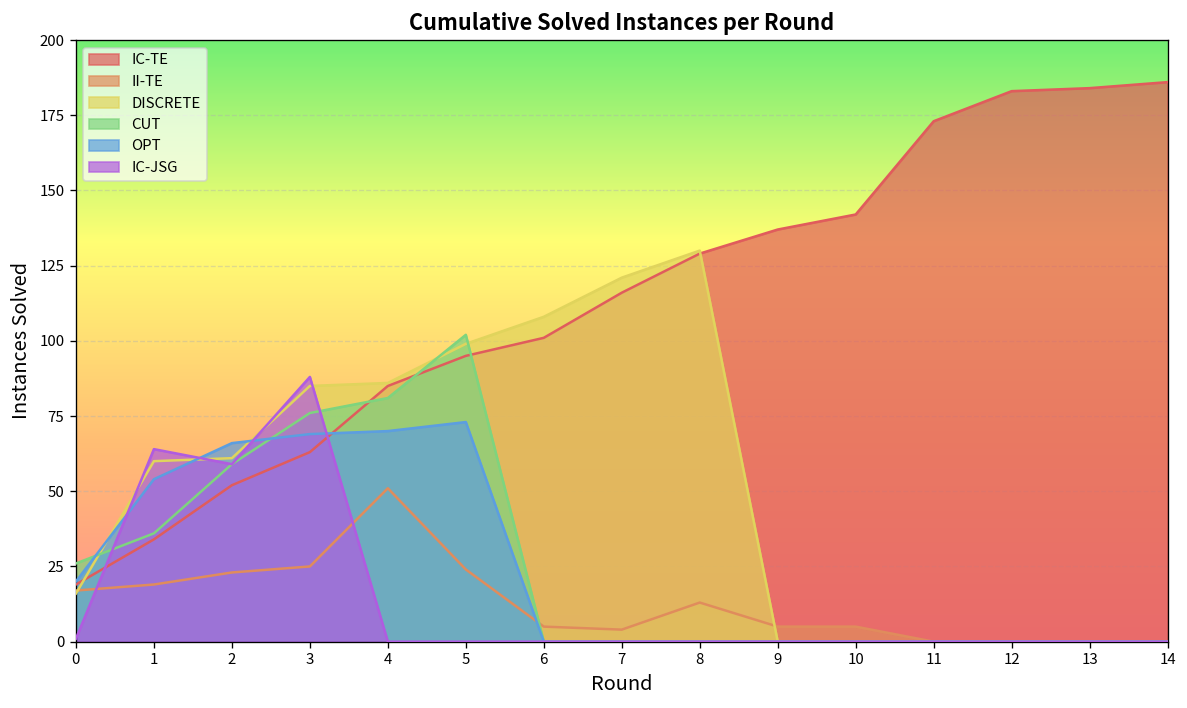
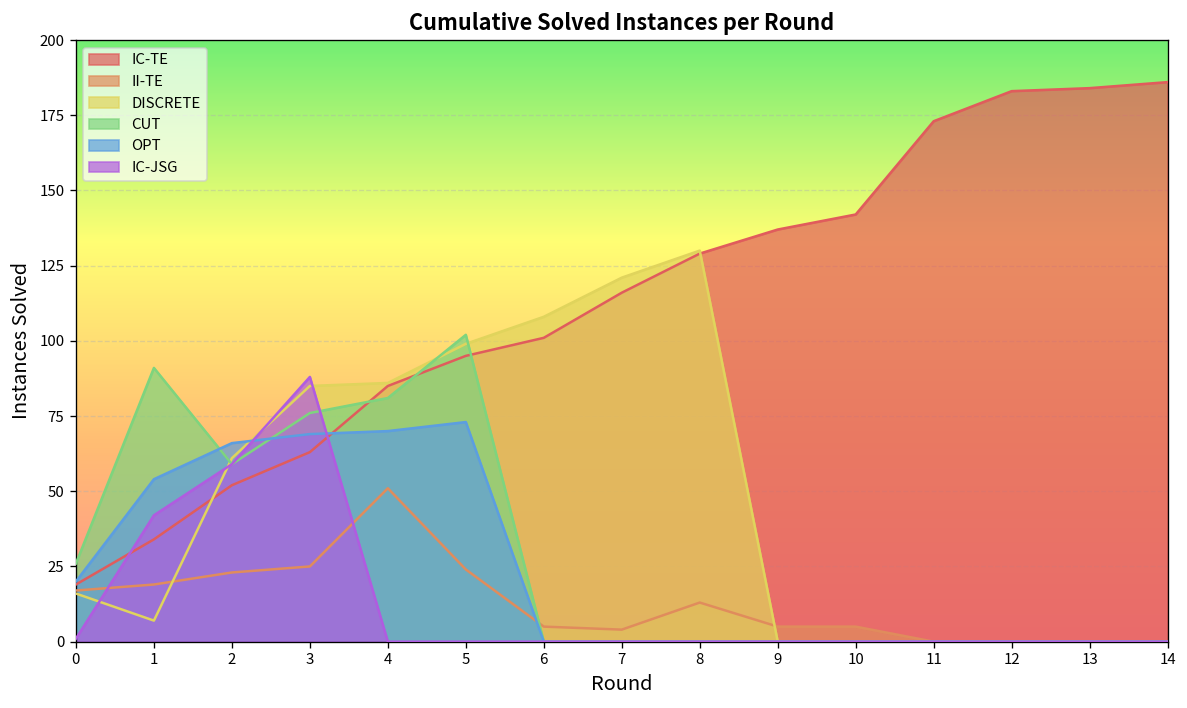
  {
    "DISCRETE": {
-     "1": 60,
+     "1": 7,
      "2": 61,
      "3": 85,
      "5": 99,
      "6": 108,
      "7": 121
    },
    "CUT": {
      "0": 26,
-     "1": 36,
+     "1": 91,
      "3": 76,
      "4": 81,
      "5": 102
    },
    "OPT": {
      "1": 54,
      "2": 66,
      "3": 69,
      "4": 70,
      "5": 73
    },
    "IC-JSG": {
      "0": 1,
-     "1": 64,
+     "1": 42,
      "3": 88,
      "4": 0,
      "5": 0
    }
  }
